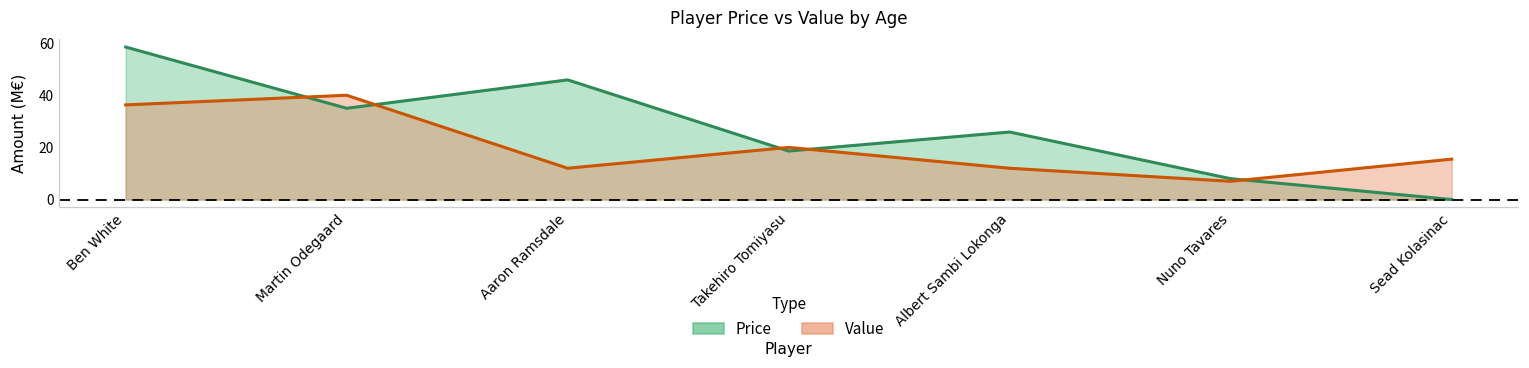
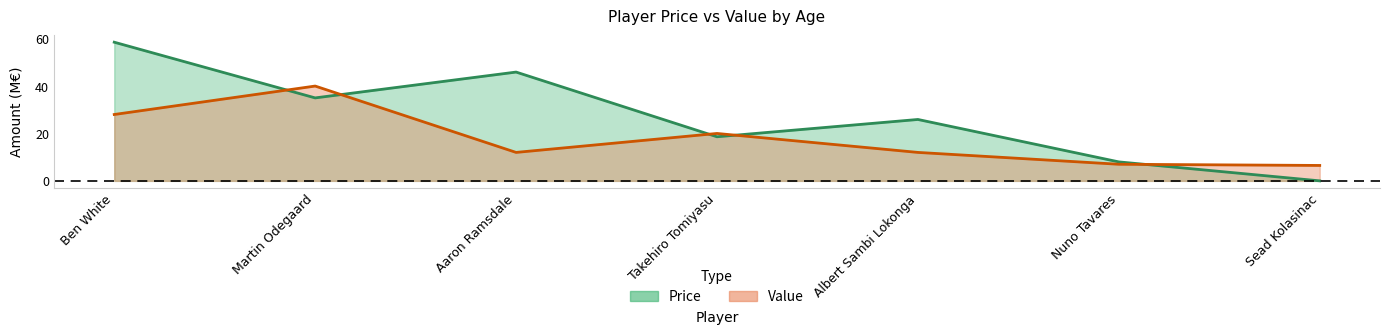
  {
    "Price": {
      "Ben White": 59,
      "Martin Odegaard": 35,
      "Aaron Ramsdale": 46,
      "Takehiro Tomiyasu": 19,
      "Albert Sambi Lokonga": 26,
      "Sead Kolasinac": 0
    },
    "Value": {
-     "Ben White": 36,
+     "Ben White": 28,
      "Martin Odegaard": 40,
      "Aaron Ramsdale": 12,
      "Takehiro Tomiyasu": 20,
      "Albert Sambi Lokonga": 12,
-     "Sead Kolasinac": 16
+     "Sead Kolasinac": 7
    }
  }
